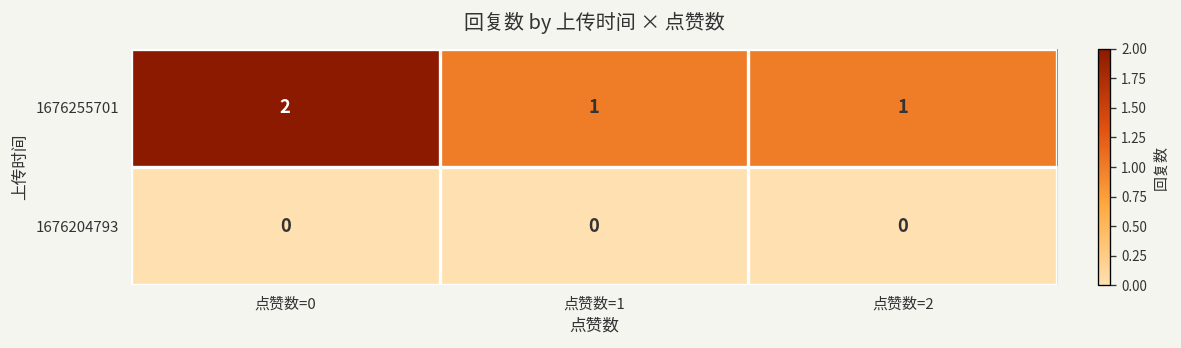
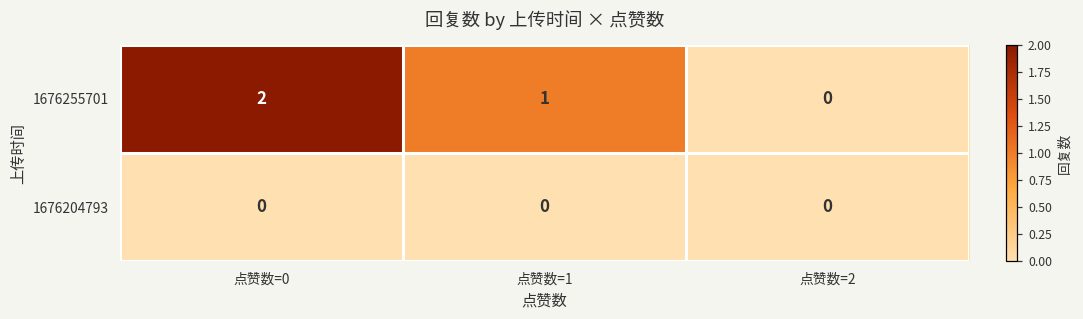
  {
    "1676255701": {
      "点赞数=0": 2,
      "点赞数=1": 1,
-     "点赞数=2": 1
+     "点赞数=2": 0
    },
    "1676204793": {
      "点赞数=0": 0,
      "点赞数=1": 0,
      "点赞数=2": 0
    }
  }
